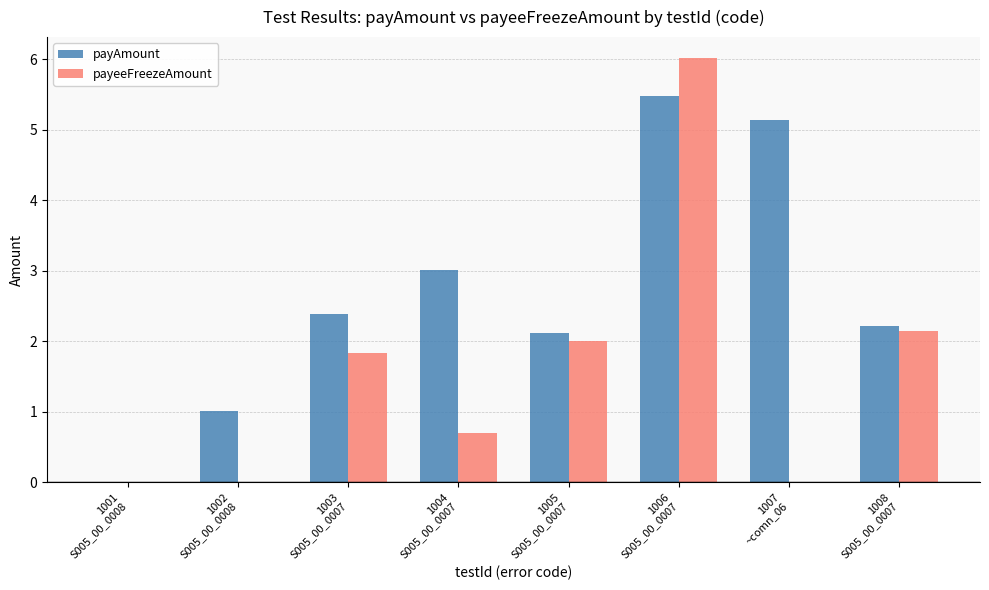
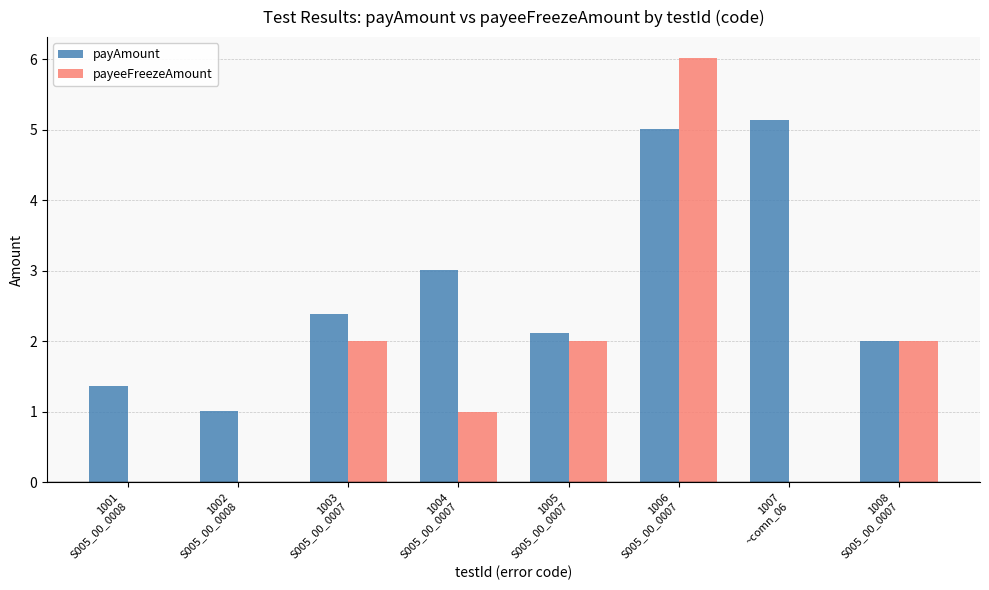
  {
    "payAmount": {
-     "1001 S005_00_0008": 0.0,
+     "1001 S005_00_0008": 1.4,
      "1002 S005_00_0008": 1.0,
      "1003 S005_00_0007": 2.4,
      "1004 S005_00_0007": 3.0,
      "1005 S005_00_0007": 2.1,
-     "1006 S005_00_0007": 5.5,
+     "1006 S005_00_0007": 5.0,
      "1007 ~comn_06": 5.1,
-     "1008 S005_00_0007": 2.2
+     "1008 S005_00_0007": 2.0
    },
    "payeeFreezeAmount": {
      "1001 S005_00_0008": 0.0,
      "1002 S005_00_0008": 0.0,
-     "1003 S005_00_0007": 1.8,
-     "1004 S005_00_0007": 0.7,
+     "1003 S005_00_0007": 2.0,
+     "1004 S005_00_0007": 1.0,
      "1005 S005_00_0007": 2.0,
      "1006 S005_00_0007": 6.0,
      "1007 ~comn_06": 0.0,
-     "1008 S005_00_0007": 2.2
+     "1008 S005_00_0007": 2.0
    }
  }
